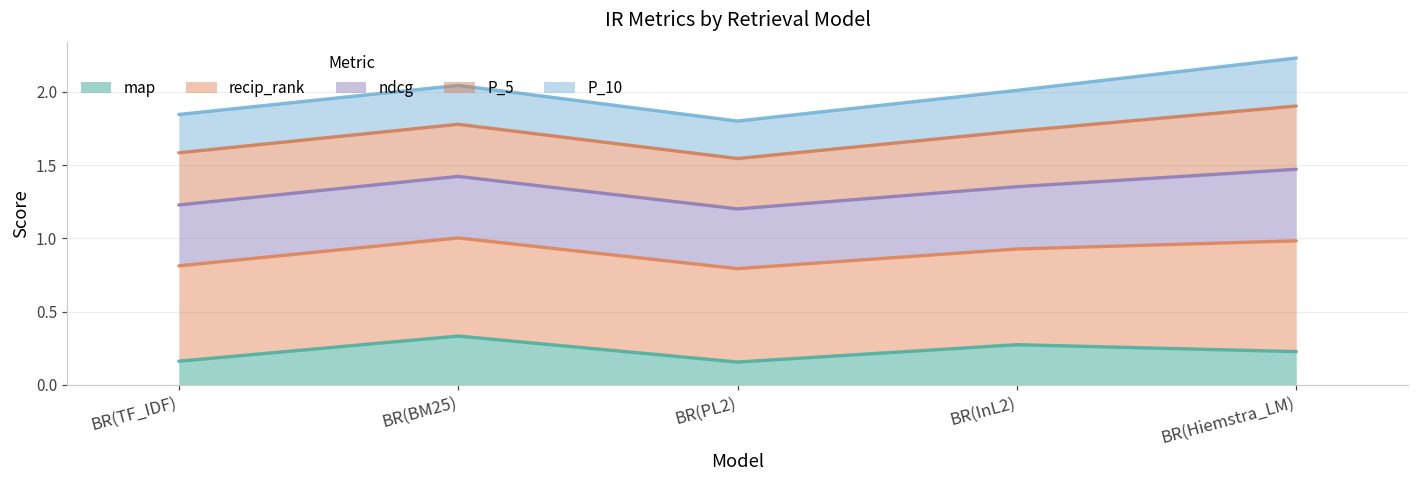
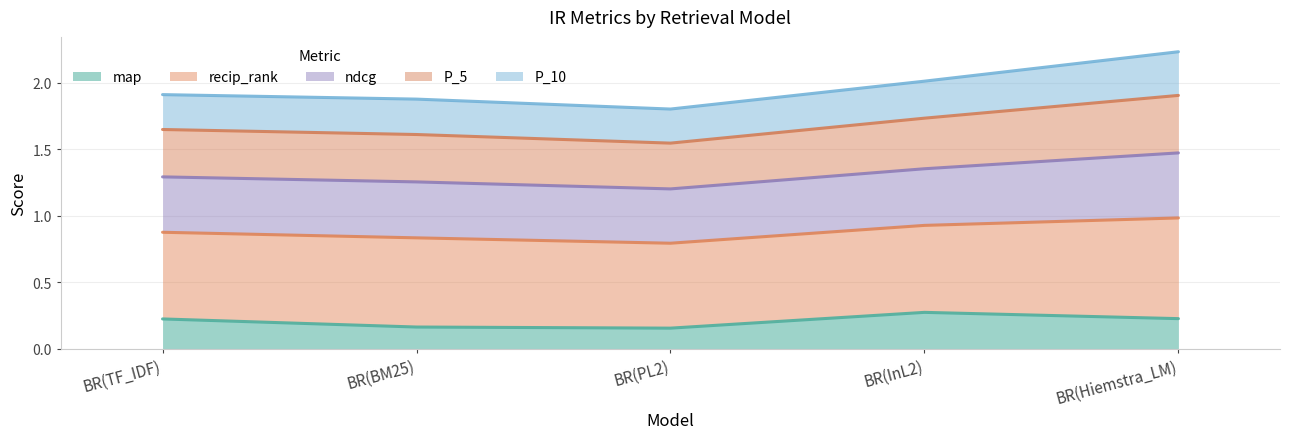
  {
    "map": {
-     "BR(TF_IDF)": 0.16,
-     "BR(BM25)": 0.33,
+     "BR(TF_IDF)": 0.22,
+     "BR(BM25)": 0.16,
      "BR(PL2)": 0.16,
      "BR(InL2)": 0.27,
      "BR(Hiemstra_LM)": 0.23
    }
  }
